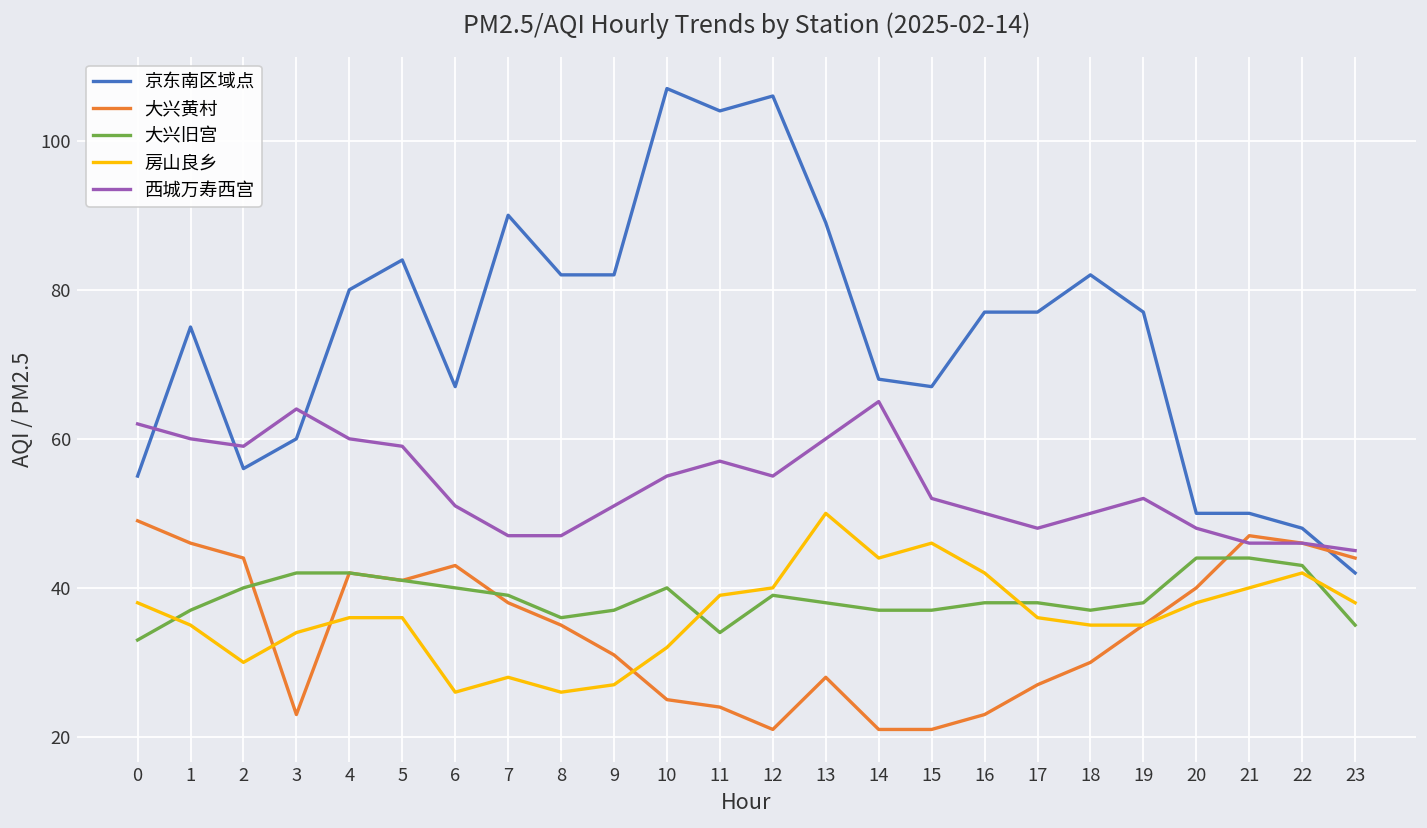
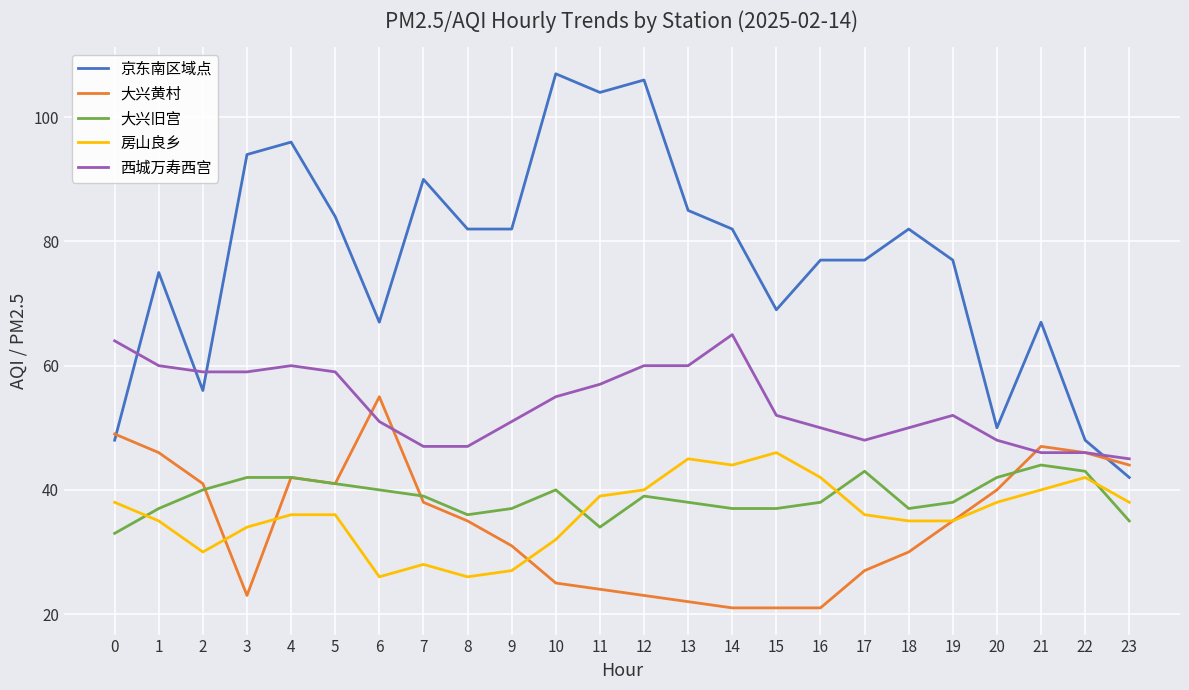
  {
    "京东南区域点": {
-     "0": 55,
+     "0": 48,
      "1": 75,
      "2": 56,
-     "3": 60,
-     "4": 80,
+     "3": 94,
+     "4": 96,
      "5": 84,
      "6": 67,
      "7": 90,
      "8": 82,
      "9": 82,
      "10": 107,
      "11": 104,
      "12": 106,
-     "13": 89,
-     "14": 68,
-     "15": 67,
+     "13": 85,
+     "14": 82,
+     "15": 69,
      "16": 77,
      "17": 77,
      "18": 82,
      "19": 77,
      "20": 50,
-     "21": 50,
+     "21": 67,
      "22": 48,
      "23": 42
    },
    "大兴黄村": {
      "0": 49,
      "1": 46,
-     "2": 44,
+     "2": 41,
      "3": 23,
-     "6": 43,
+     "6": 55,
      "7": 38,
      "8": 35,
      "9": 31,
      "10": 25,
      "11": 24,
-     "12": 21,
-     "13": 28,
+     "12": 23,
+     "13": 22,
      "14": 21,
      "15": 21,
-     "16": 23,
+     "16": 21,
      "17": 27,
      "18": 30,
      "20": 40,
      "21": 47,
      "23": 44
    },
    "大兴旧宫": {
      "0": 33,
      "1": 37,
      "2": 40,
      "3": 42,
      "6": 40,
      "7": 39,
      "8": 36,
      "9": 37,
      "10": 40,
      "11": 34,
      "12": 39,
      "13": 38,
      "14": 37,
      "15": 37,
      "16": 38,
-     "17": 38,
+     "17": 43,
      "18": 37,
      "19": 38,
-     "20": 44,
+     "20": 42,
      "21": 44,
      "22": 43,
      "23": 35
    },
    "房山良乡": {
      "0": 38,
      "1": 35,
      "2": 30,
      "3": 34,
      "4": 36,
      "5": 36,
      "6": 26,
      "7": 28,
      "8": 26,
      "9": 27,
      "10": 32,
      "11": 39,
      "12": 40,
-     "13": 50,
+     "13": 45,
      "14": 44,
      "15": 46,
      "16": 42,
      "17": 36,
      "18": 35,
      "20": 38,
      "21": 40,
      "22": 42,
      "23": 38
    },
    "西城万寿西宫": {
-     "0": 62,
+     "0": 64,
      "1": 60,
      "2": 59,
-     "3": 64,
+     "3": 59,
      "4": 60,
      "5": 59,
      "6": 51,
      "7": 47,
      "8": 47,
      "9": 51,
      "10": 55,
      "11": 57,
-     "12": 55,
+     "12": 60,
      "13": 60,
      "14": 65,
      "15": 52,
      "16": 50,
      "17": 48,
      "18": 50,
      "19": 52,
      "20": 48,
      "21": 46,
      "23": 45
    }
  }
